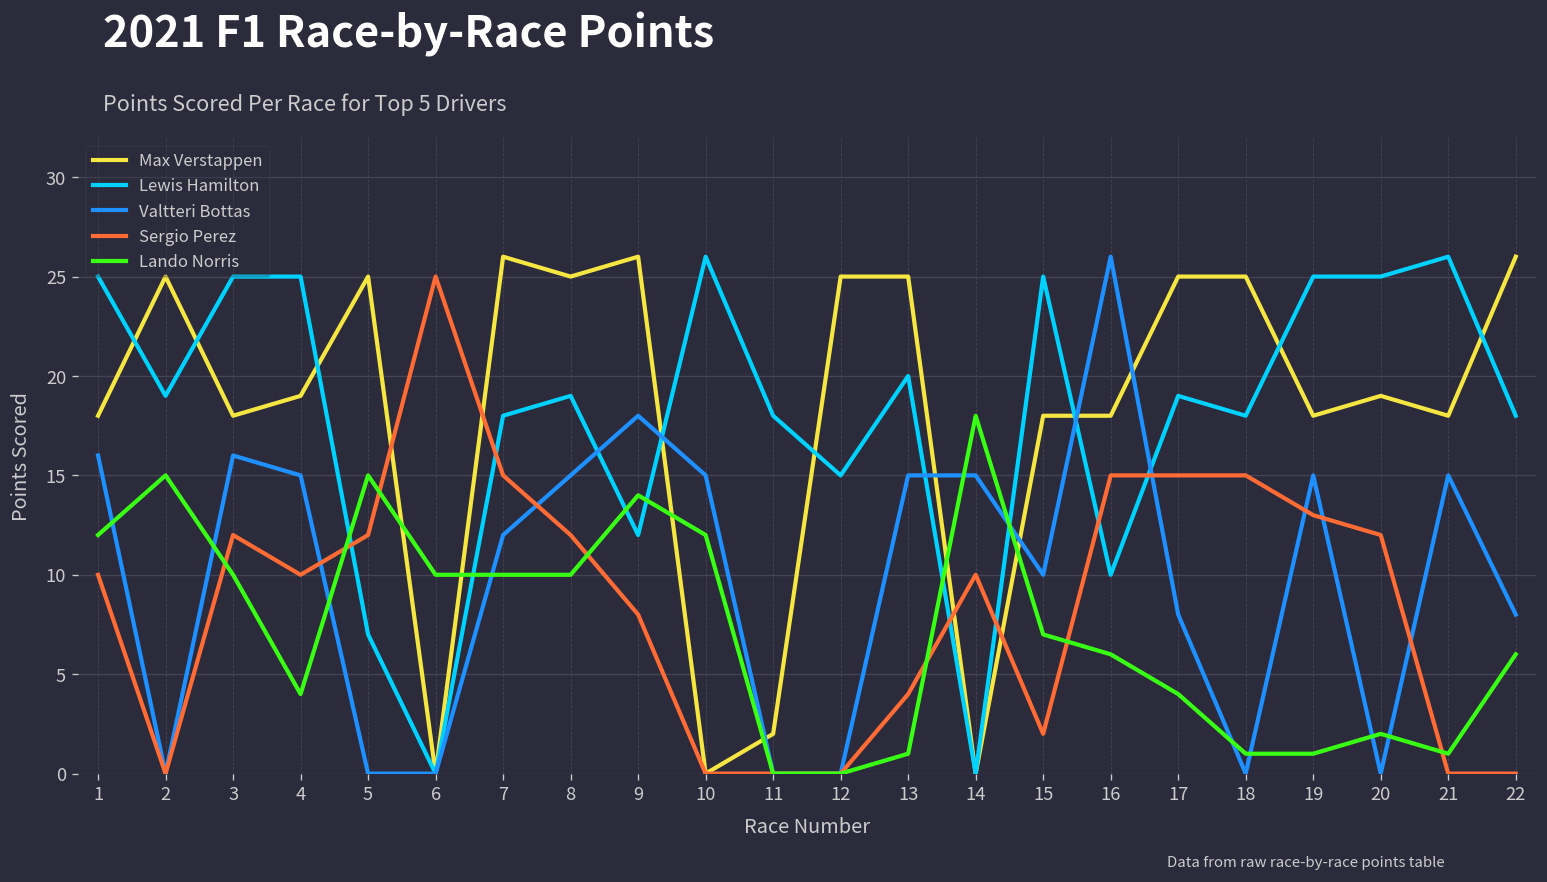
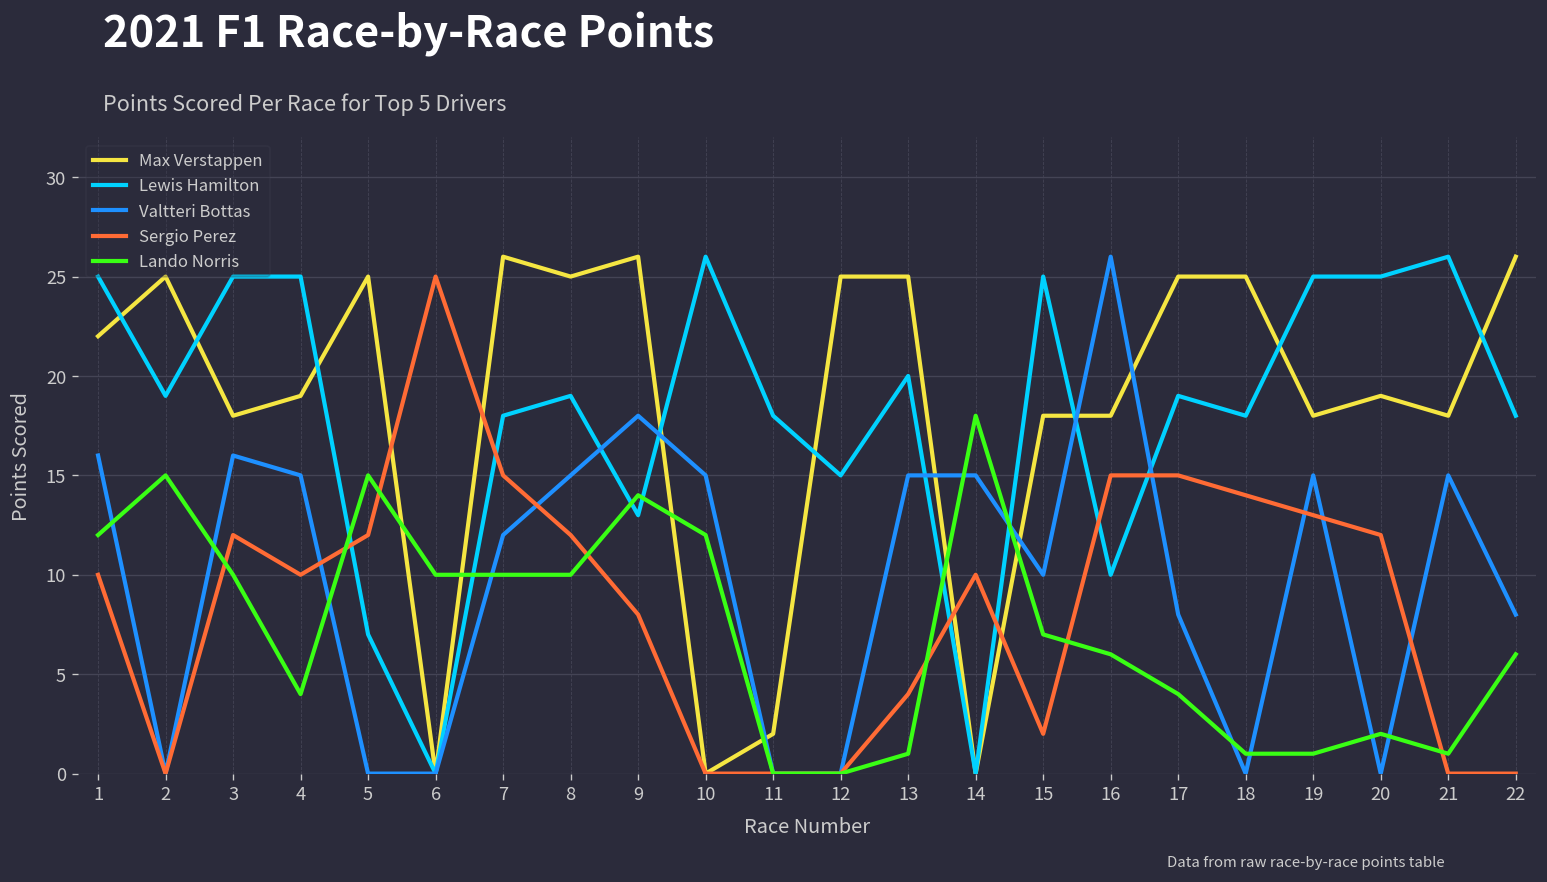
  {
    "Max Verstappen": {
-     "1": 18,
+     "1": 22,
      "2": 25,
      "3": 18,
      "4": 19,
      "5": 25,
      "7": 26,
      "8": 25,
      "9": 26,
      "11": 2,
      "12": 25,
      "13": 25,
      "15": 18,
      "16": 18,
      "17": 25,
      "18": 25,
      "19": 18,
      "20": 19,
      "21": 18,
      "22": 26
    },
    "Lewis Hamilton": {
      "1": 25,
      "2": 19,
      "3": 25,
      "4": 25,
      "5": 7,
      "7": 18,
      "8": 19,
-     "9": 12,
+     "9": 13,
      "10": 26,
      "11": 18,
      "12": 15,
      "13": 20,
      "15": 25,
      "16": 10,
      "17": 19,
      "18": 18,
      "19": 25,
      "20": 25,
      "21": 26,
      "22": 18
    },
    "Valtteri Bottas": {
      "1": 16,
      "3": 16,
      "4": 15,
      "5": 0,
      "7": 12,
      "8": 15,
      "9": 18,
      "10": 15,
      "13": 15,
      "14": 15,
      "15": 10,
      "16": 26,
      "17": 8,
      "18": 0,
      "19": 15,
      "20": 0,
      "21": 15,
      "22": 8
    },
    "Sergio Perez": {
      "1": 10,
      "3": 12,
      "4": 10,
      "5": 12,
      "6": 25,
      "7": 15,
      "8": 12,
      "9": 8,
      "13": 4,
      "14": 10,
      "15": 2,
      "16": 15,
      "17": 15,
-     "18": 15,
+     "18": 14,
      "19": 13,
      "20": 12,
      "21": 0,
      "22": 0
    },
    "Lando Norris": {
      "1": 12,
      "2": 15,
      "3": 10,
      "4": 4,
      "5": 15,
      "6": 10,
      "7": 10,
      "8": 10,
      "9": 14,
      "10": 12,
      "13": 1,
      "14": 18,
      "15": 7,
      "16": 6,
      "17": 4,
      "18": 1,
      "19": 1,
      "20": 2,
      "21": 1,
      "22": 6
    }
  }
